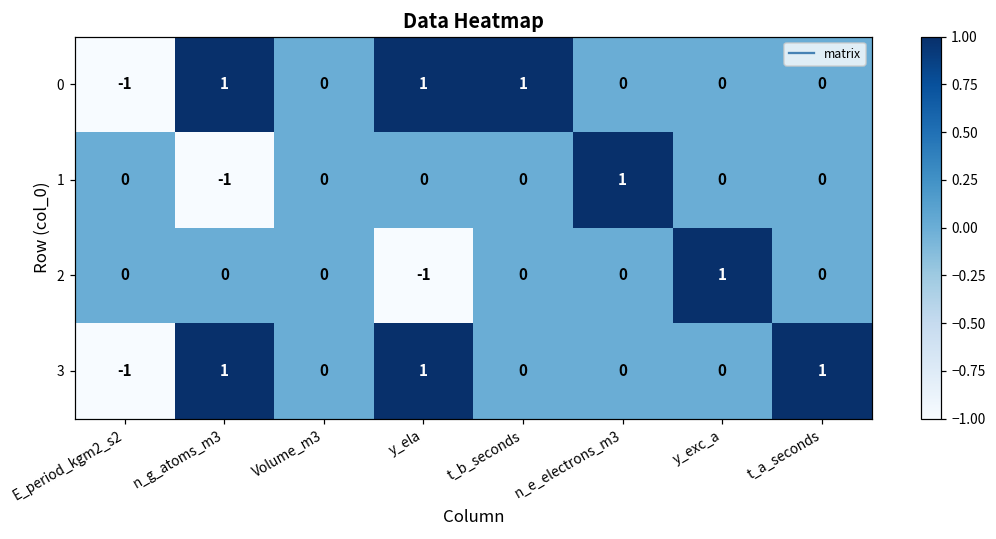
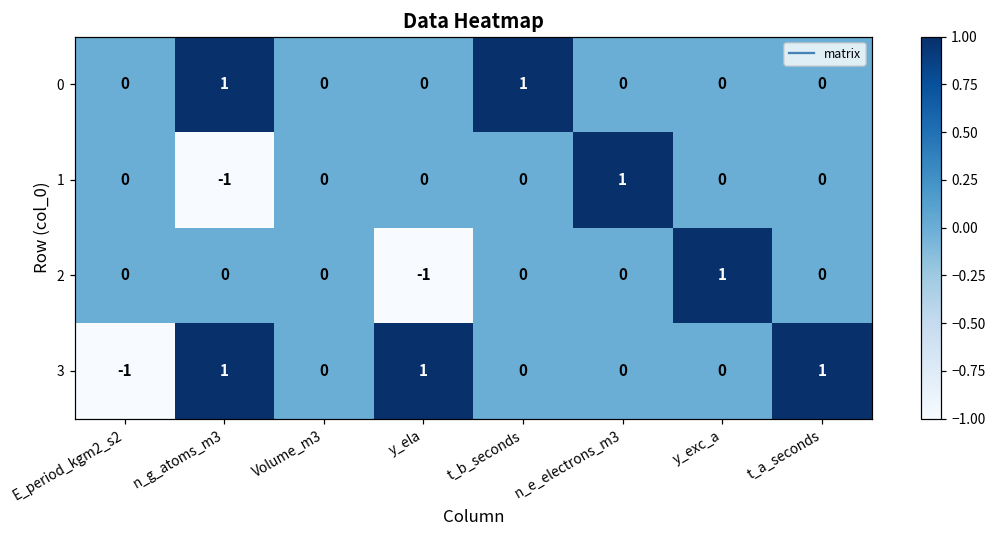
  {
    "0": {
-     "E_period_kgm2_s2": -1,
+     "E_period_kgm2_s2": 0,
      "n_g_atoms_m3": 1,
      "Volume_m3": 0,
-     "y_ela": 1,
+     "y_ela": 0,
      "t_b_seconds": 1,
      "n_e_electrons_m3": 0,
      "y_exc_a": 0,
      "t_a_seconds": 0
    },
    "1": {
      "E_period_kgm2_s2": 0,
      "n_g_atoms_m3": -1,
      "Volume_m3": 0,
      "y_ela": 0,
      "t_b_seconds": 0,
      "n_e_electrons_m3": 1,
      "y_exc_a": 0,
      "t_a_seconds": 0
    },
    "2": {
      "E_period_kgm2_s2": 0,
      "n_g_atoms_m3": 0,
      "Volume_m3": 0,
      "y_ela": -1,
      "t_b_seconds": 0,
      "n_e_electrons_m3": 0,
      "y_exc_a": 1,
      "t_a_seconds": 0
    },
    "3": {
      "E_period_kgm2_s2": -1,
      "n_g_atoms_m3": 1,
      "Volume_m3": 0,
      "y_ela": 1,
      "t_b_seconds": 0,
      "n_e_electrons_m3": 0,
      "y_exc_a": 0,
      "t_a_seconds": 1
    }
  }
